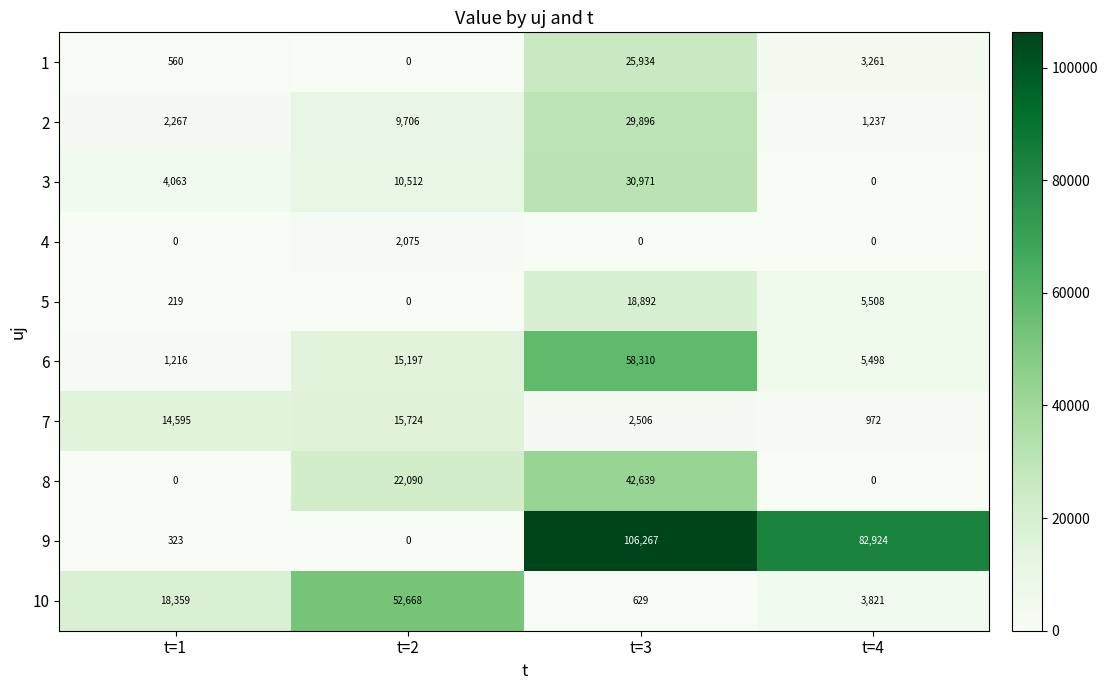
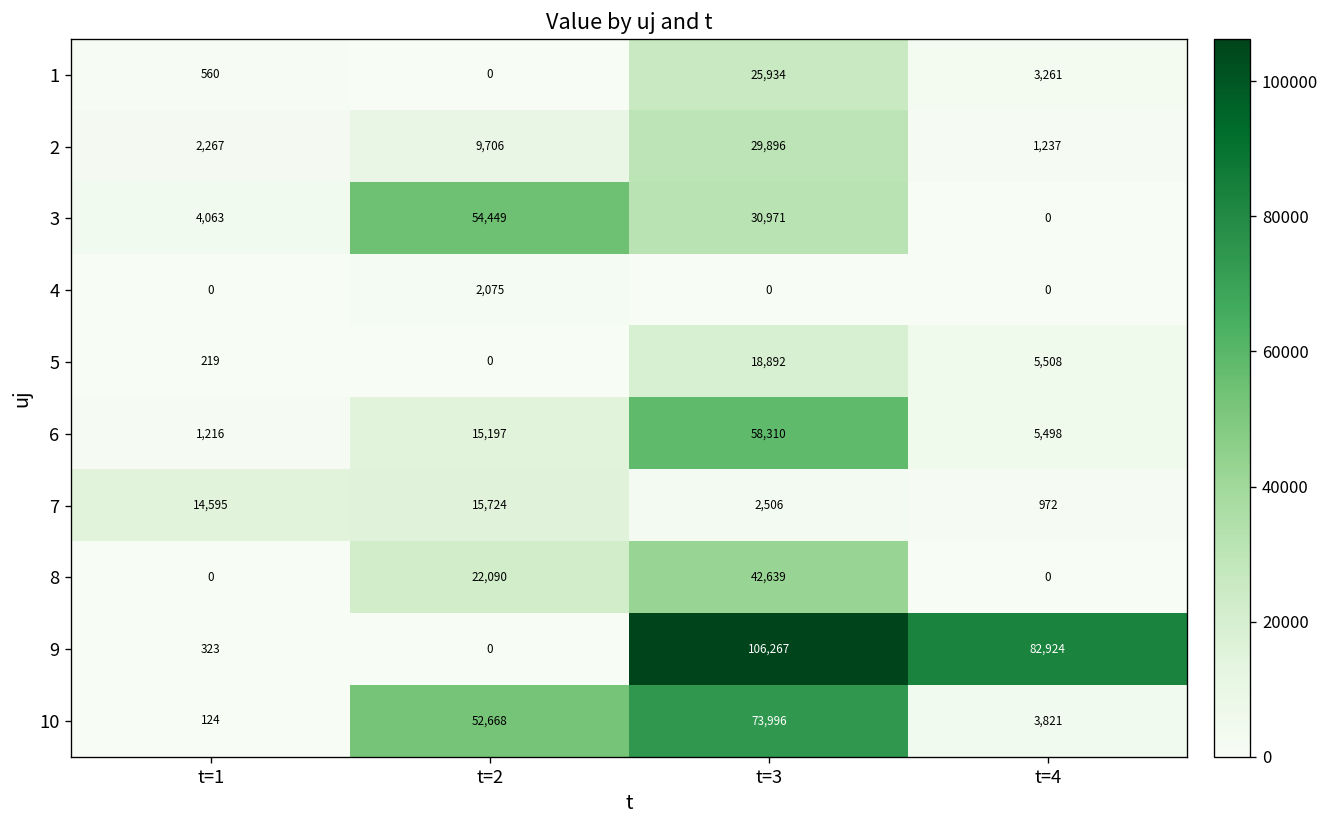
  {
    "1": {
      "t=1": "560",
      "t=2": "0",
      "t=3": "25,934",
      "t=4": "3,261"
    },
    "2": {
      "t=1": "2,267",
      "t=2": "9,706",
      "t=3": "29,896",
      "t=4": "1,237"
    },
    "3": {
      "t=1": "4,063",
-     "t=2": "10,512",
+     "t=2": "54,449",
      "t=3": "30,971",
      "t=4": "0"
    },
    "4": {
      "t=1": "0",
      "t=2": "2,075",
      "t=3": "0",
      "t=4": "0"
    },
    "5": {
      "t=1": "219",
      "t=2": "0",
      "t=3": "18,892",
      "t=4": "5,508"
    },
    "6": {
      "t=1": "1,216",
      "t=2": "15,197",
      "t=3": "58,310",
      "t=4": "5,498"
    },
    "7": {
      "t=1": "14,595",
      "t=2": "15,724",
      "t=3": "2,506",
      "t=4": "972"
    },
    "8": {
      "t=1": "0",
      "t=2": "22,090",
      "t=3": "42,639",
      "t=4": "0"
    },
    "9": {
      "t=1": "323",
      "t=2": "0",
      "t=3": "106,267",
      "t=4": "82,924"
    },
    "10": {
-     "t=1": "18,359",
+     "t=1": "124",
      "t=2": "52,668",
-     "t=3": "629",
+     "t=3": "73,996",
      "t=4": "3,821"
    }
  }
